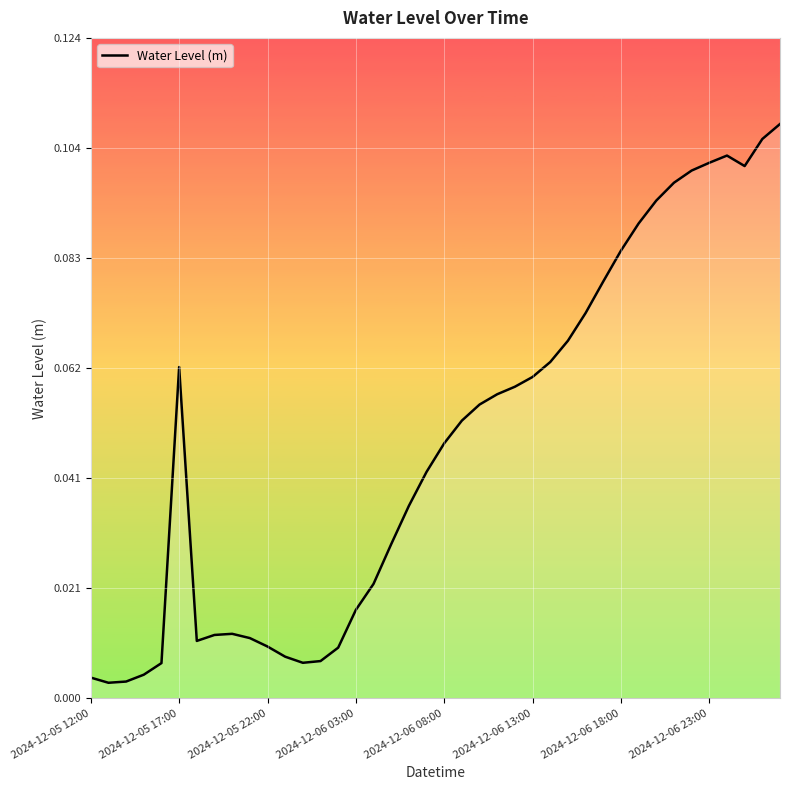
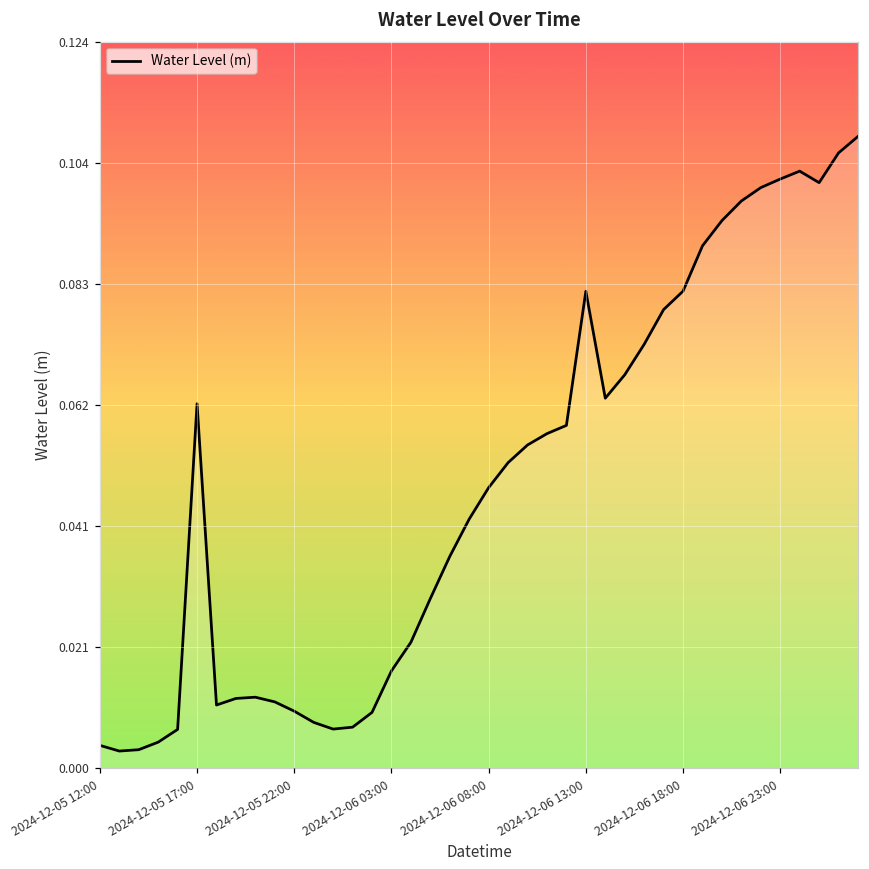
  {
    "2024-12-05 12:00": 0.004,
    "2024-12-05 17:00": 0.062,
    "2024-12-05 22:00": 0.010,
    "2024-12-06 03:00": 0.017,
    "2024-12-06 08:00": 0.048,
-   "2024-12-06 13:00": 0.060,
-   "2024-12-06 18:00": 0.084,
+   "2024-12-06 13:00": 0.082,
+   "2024-12-06 18:00": 0.082,
    "2024-12-06 23:00": 0.101
  }
